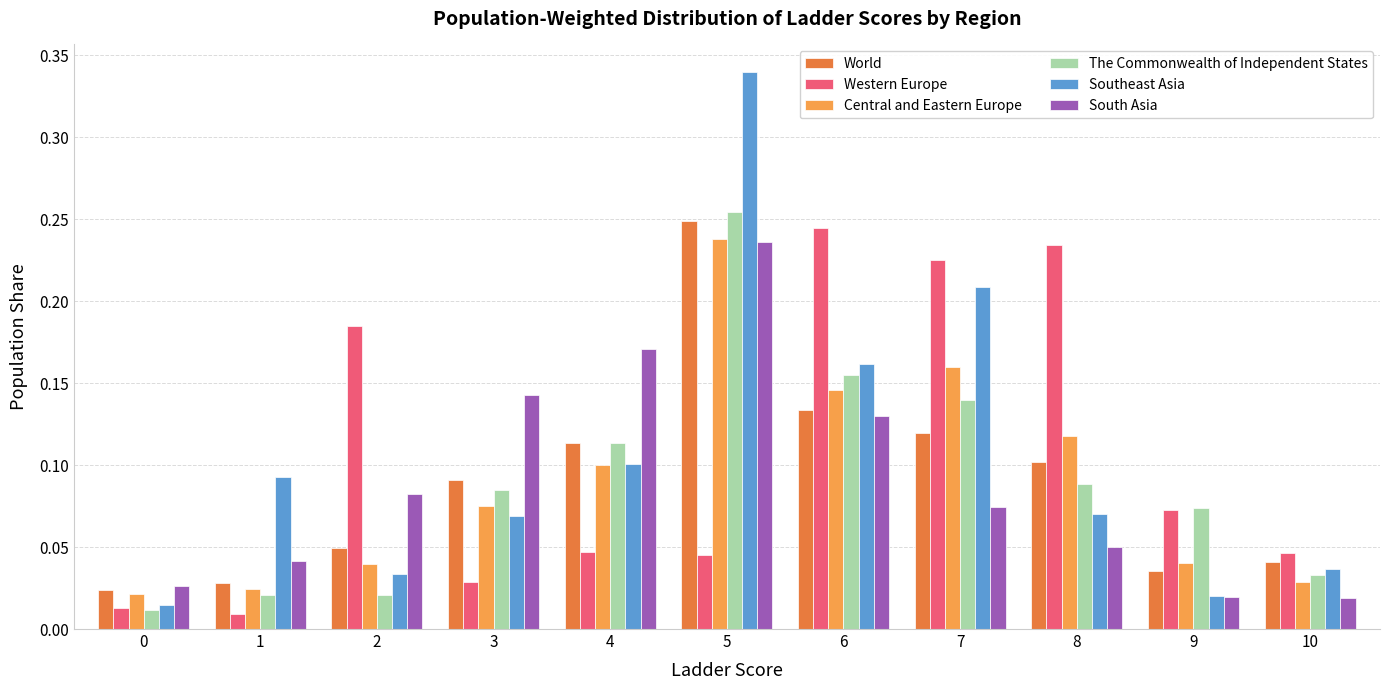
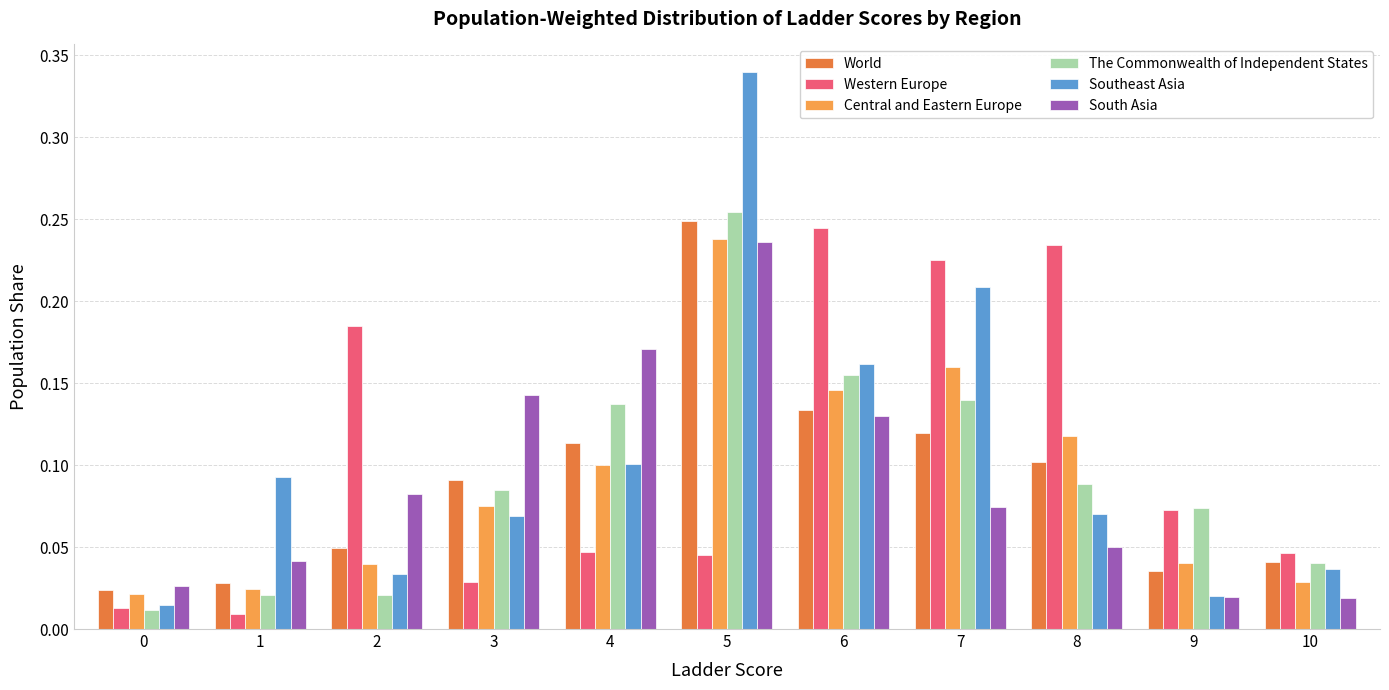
  {
    "Western Europe": {
      "0": 0.013,
      "1": 0.009,
      "2": 0.185,
      "3": 0.029,
      "4": 0.047,
      "5": 0.045,
      "6": 0.244,
      "7": 0.225,
      "8": 0.234,
      "9": 0.073,
      "10": 0.046
    },
    "The Commonwealth of Independent States": {
      "0": 0.011,
      "1": 0.021,
      "2": 0.021,
      "3": 0.085,
-     "4": 0.113,
+     "4": 0.137,
      "5": 0.254,
      "6": 0.155,
      "7": 0.140,
      "8": 0.088,
      "9": 0.074,
-     "10": 0.033
+     "10": 0.040
    },
    "Southeast Asia": {
      "0": 0.015,
      "1": 0.093,
      "2": 0.034,
      "3": 0.069,
      "4": 0.101,
      "5": 0.339,
      "6": 0.162,
      "7": 0.209,
      "8": 0.070,
      "9": 0.020,
      "10": 0.037
    },
    "South Asia": {
      "0": 0.026,
      "1": 0.042,
      "2": 0.082,
      "3": 0.142,
      "4": 0.170,
      "5": 0.236,
      "6": 0.130,
      "7": 0.074,
      "8": 0.050,
      "9": 0.020,
      "10": 0.019
    }
  }
